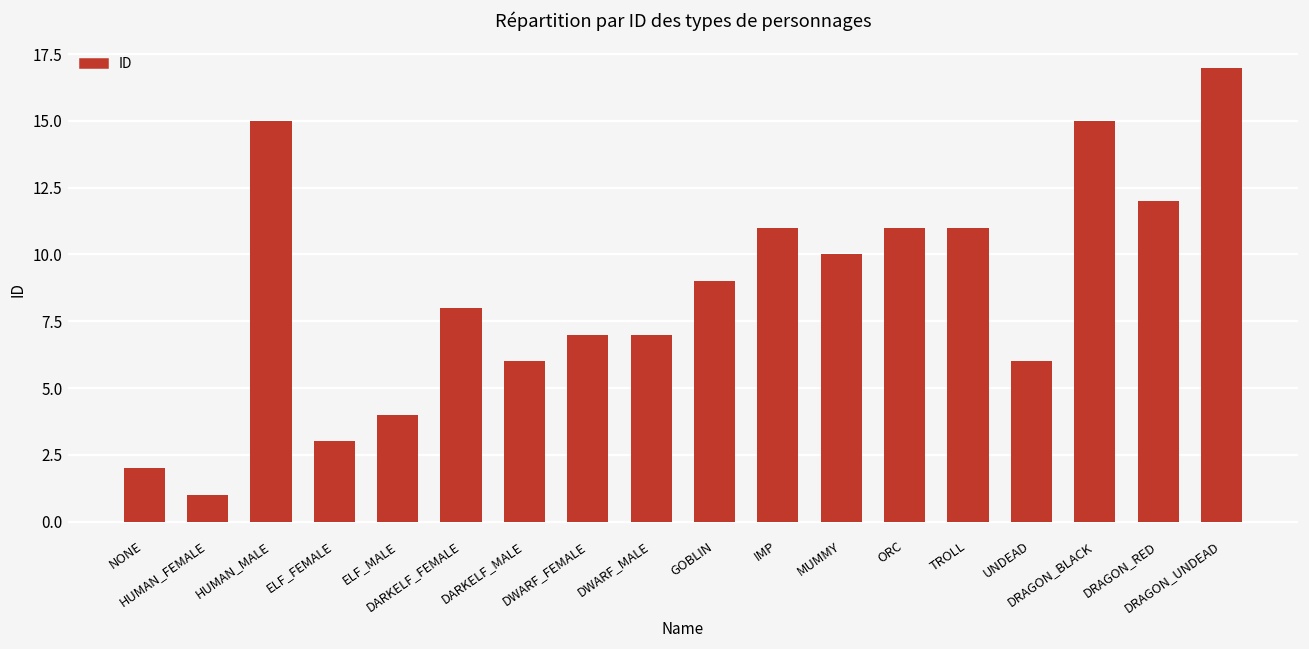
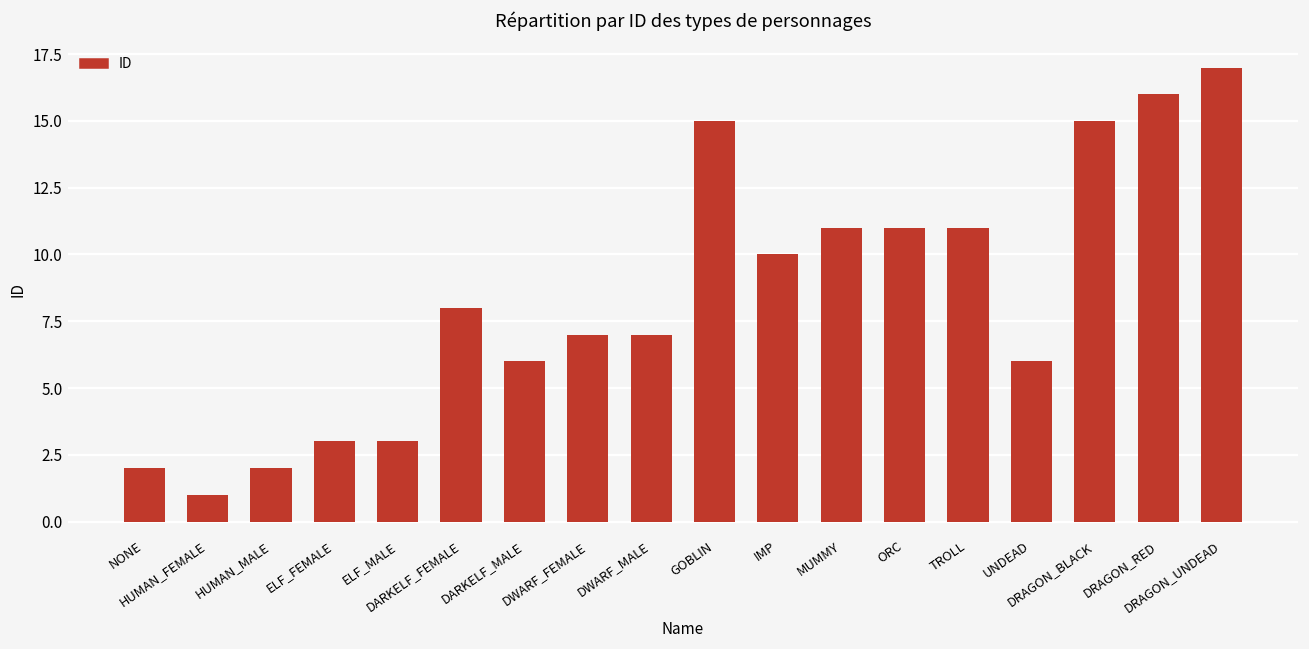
  {
    "NONE": 2,
    "HUMAN_FEMALE": 1,
-   "HUMAN_MALE": 15,
+   "HUMAN_MALE": 2,
    "ELF_FEMALE": 3,
-   "ELF_MALE": 4,
+   "ELF_MALE": 3,
    "DARKELF_FEMALE": 8,
    "DARKELF_MALE": 6,
    "DWARF_FEMALE": 7,
    "DWARF_MALE": 7,
-   "GOBLIN": 9,
-   "IMP": 11,
-   "MUMMY": 10,
+   "GOBLIN": 15,
+   "IMP": 10,
+   "MUMMY": 11,
    "ORC": 11,
    "TROLL": 11,
    "UNDEAD": 6,
    "DRAGON_BLACK": 15,
-   "DRAGON_RED": 12,
+   "DRAGON_RED": 16,
    "DRAGON_UNDEAD": 17
  }
